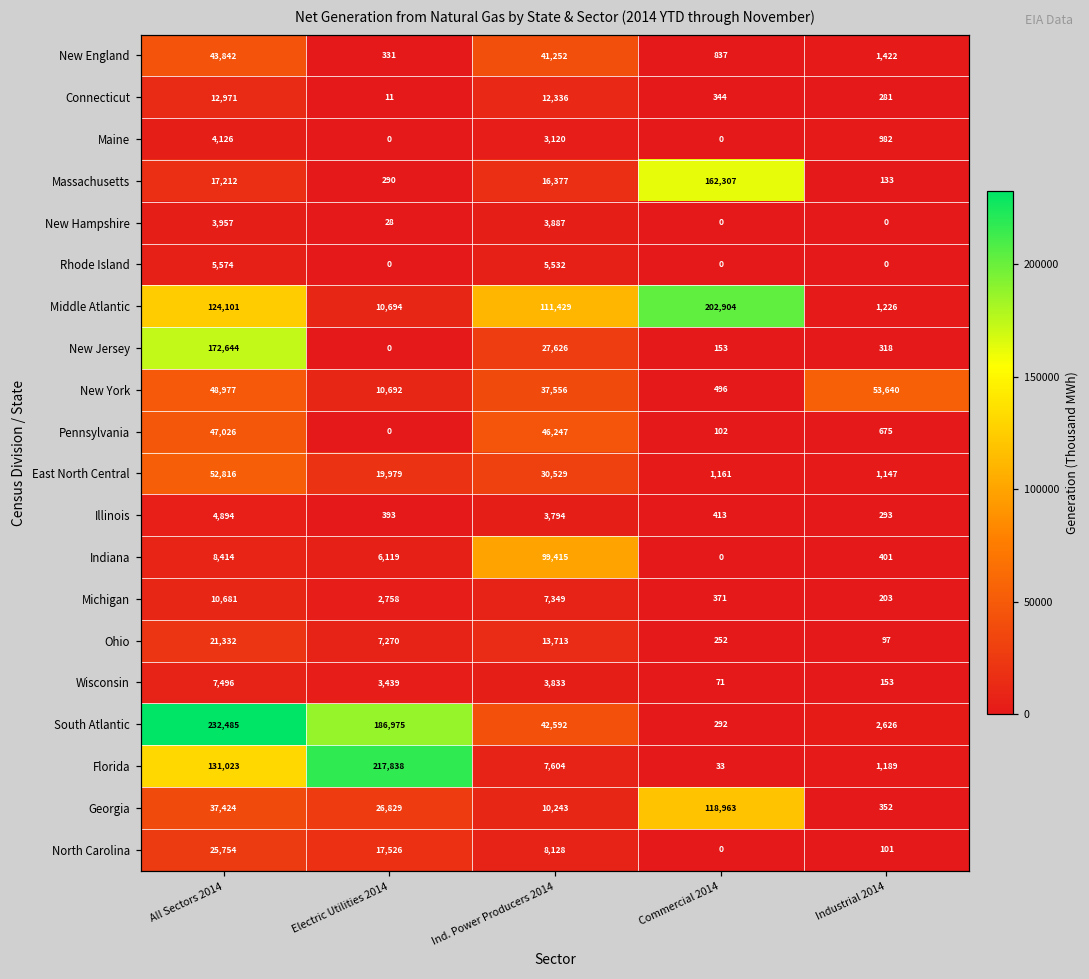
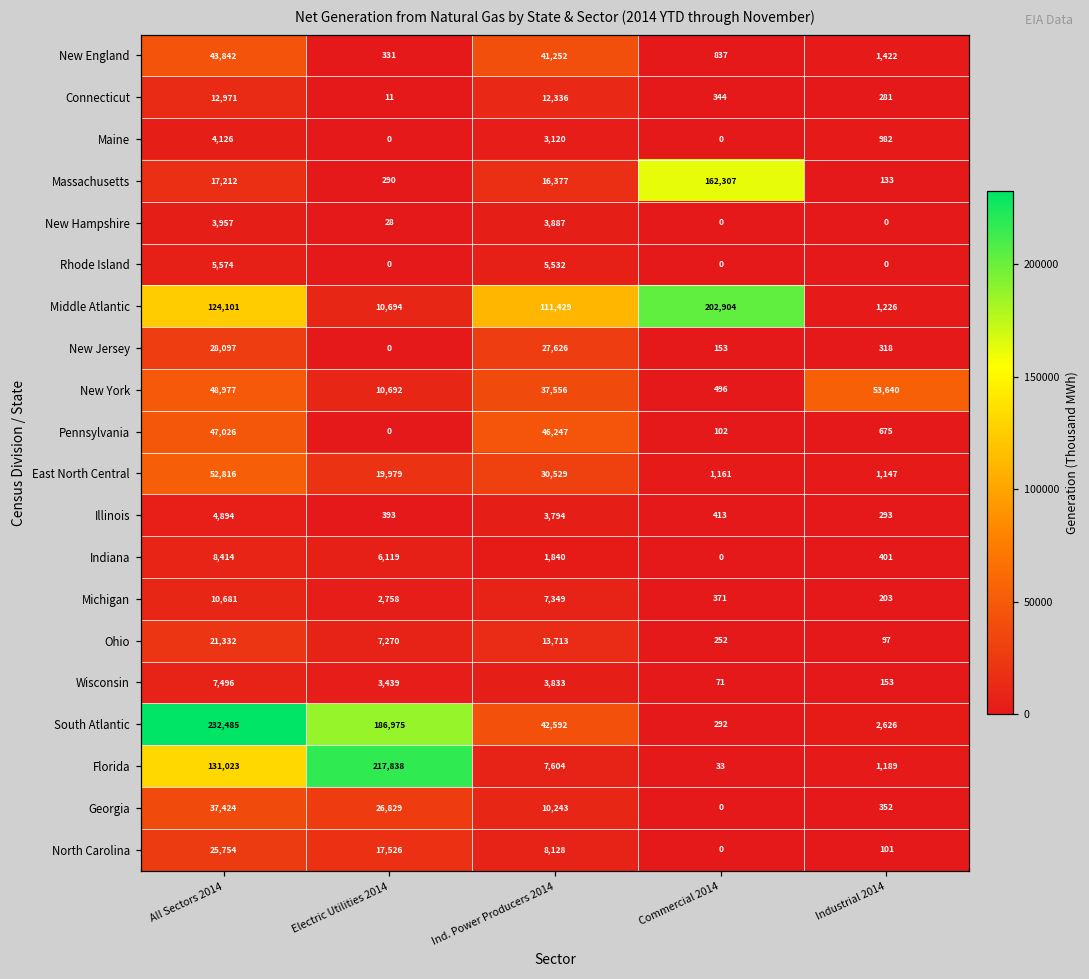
  {
    "New England": {
      "All Sectors 2014": "43,842",
      "Electric Utilities 2014": "331",
      "Ind. Power Producers 2014": "41,252",
      "Commercial 2014": "837",
      "Industrial 2014": "1,422"
    },
    "Connecticut": {
      "All Sectors 2014": "12,971",
      "Electric Utilities 2014": "11",
      "Ind. Power Producers 2014": "12,336",
      "Commercial 2014": "344",
      "Industrial 2014": "281"
    },
    "Maine": {
      "All Sectors 2014": "4,126",
      "Electric Utilities 2014": "0",
      "Ind. Power Producers 2014": "3,120",
      "Commercial 2014": "0",
      "Industrial 2014": "982"
    },
    "Massachusetts": {
      "All Sectors 2014": "17,212",
      "Electric Utilities 2014": "290",
      "Ind. Power Producers 2014": "16,377",
      "Commercial 2014": "162,307",
      "Industrial 2014": "133"
    },
    "New Hampshire": {
      "All Sectors 2014": "3,957",
      "Electric Utilities 2014": "28",
      "Ind. Power Producers 2014": "3,887",
      "Commercial 2014": "0",
      "Industrial 2014": "0"
    },
    "Rhode Island": {
      "All Sectors 2014": "5,574",
      "Electric Utilities 2014": "0",
      "Ind. Power Producers 2014": "5,532",
      "Commercial 2014": "0",
      "Industrial 2014": "0"
    },
    "Middle Atlantic": {
      "All Sectors 2014": "124,101",
      "Electric Utilities 2014": "10,694",
      "Ind. Power Producers 2014": "111,429",
      "Commercial 2014": "202,904",
      "Industrial 2014": "1,226"
    },
    "New Jersey": {
-     "All Sectors 2014": "172,644",
+     "All Sectors 2014": "28,097",
      "Electric Utilities 2014": "0",
      "Ind. Power Producers 2014": "27,626",
      "Commercial 2014": "153",
      "Industrial 2014": "318"
    },
    "New York": {
      "All Sectors 2014": "48,977",
      "Electric Utilities 2014": "10,692",
      "Ind. Power Producers 2014": "37,556",
      "Commercial 2014": "496",
      "Industrial 2014": "53,640"
    },
    "Pennsylvania": {
      "All Sectors 2014": "47,026",
      "Electric Utilities 2014": "0",
      "Ind. Power Producers 2014": "46,247",
      "Commercial 2014": "102",
      "Industrial 2014": "675"
    },
    "East North Central": {
      "All Sectors 2014": "52,816",
      "Electric Utilities 2014": "19,979",
      "Ind. Power Producers 2014": "30,529",
      "Commercial 2014": "1,161",
      "Industrial 2014": "1,147"
    },
    "Illinois": {
      "All Sectors 2014": "4,894",
      "Electric Utilities 2014": "393",
      "Ind. Power Producers 2014": "3,794",
      "Commercial 2014": "413",
      "Industrial 2014": "293"
    },
    "Indiana": {
      "All Sectors 2014": "8,414",
      "Electric Utilities 2014": "6,119",
-     "Ind. Power Producers 2014": "99,415",
+     "Ind. Power Producers 2014": "1,840",
      "Commercial 2014": "0",
      "Industrial 2014": "401"
    },
    "Michigan": {
      "All Sectors 2014": "10,681",
      "Electric Utilities 2014": "2,758",
      "Ind. Power Producers 2014": "7,349",
      "Commercial 2014": "371",
      "Industrial 2014": "203"
    },
    "Ohio": {
      "All Sectors 2014": "21,332",
      "Electric Utilities 2014": "7,270",
      "Ind. Power Producers 2014": "13,713",
      "Commercial 2014": "252",
      "Industrial 2014": "97"
    },
    "Wisconsin": {
      "All Sectors 2014": "7,496",
      "Electric Utilities 2014": "3,439",
      "Ind. Power Producers 2014": "3,833",
      "Commercial 2014": "71",
      "Industrial 2014": "153"
    },
    "South Atlantic": {
      "All Sectors 2014": "232,485",
      "Electric Utilities 2014": "186,975",
      "Ind. Power Producers 2014": "42,592",
      "Commercial 2014": "292",
      "Industrial 2014": "2,626"
    },
    "Florida": {
      "All Sectors 2014": "131,023",
      "Electric Utilities 2014": "217,838",
      "Ind. Power Producers 2014": "7,604",
      "Commercial 2014": "33",
      "Industrial 2014": "1,189"
    },
    "Georgia": {
      "All Sectors 2014": "37,424",
      "Electric Utilities 2014": "26,829",
      "Ind. Power Producers 2014": "10,243",
-     "Commercial 2014": "118,963",
+     "Commercial 2014": "0",
      "Industrial 2014": "352"
    },
    "North Carolina": {
      "All Sectors 2014": "25,754",
      "Electric Utilities 2014": "17,526",
      "Ind. Power Producers 2014": "8,128",
      "Commercial 2014": "0",
      "Industrial 2014": "101"
    }
  }
